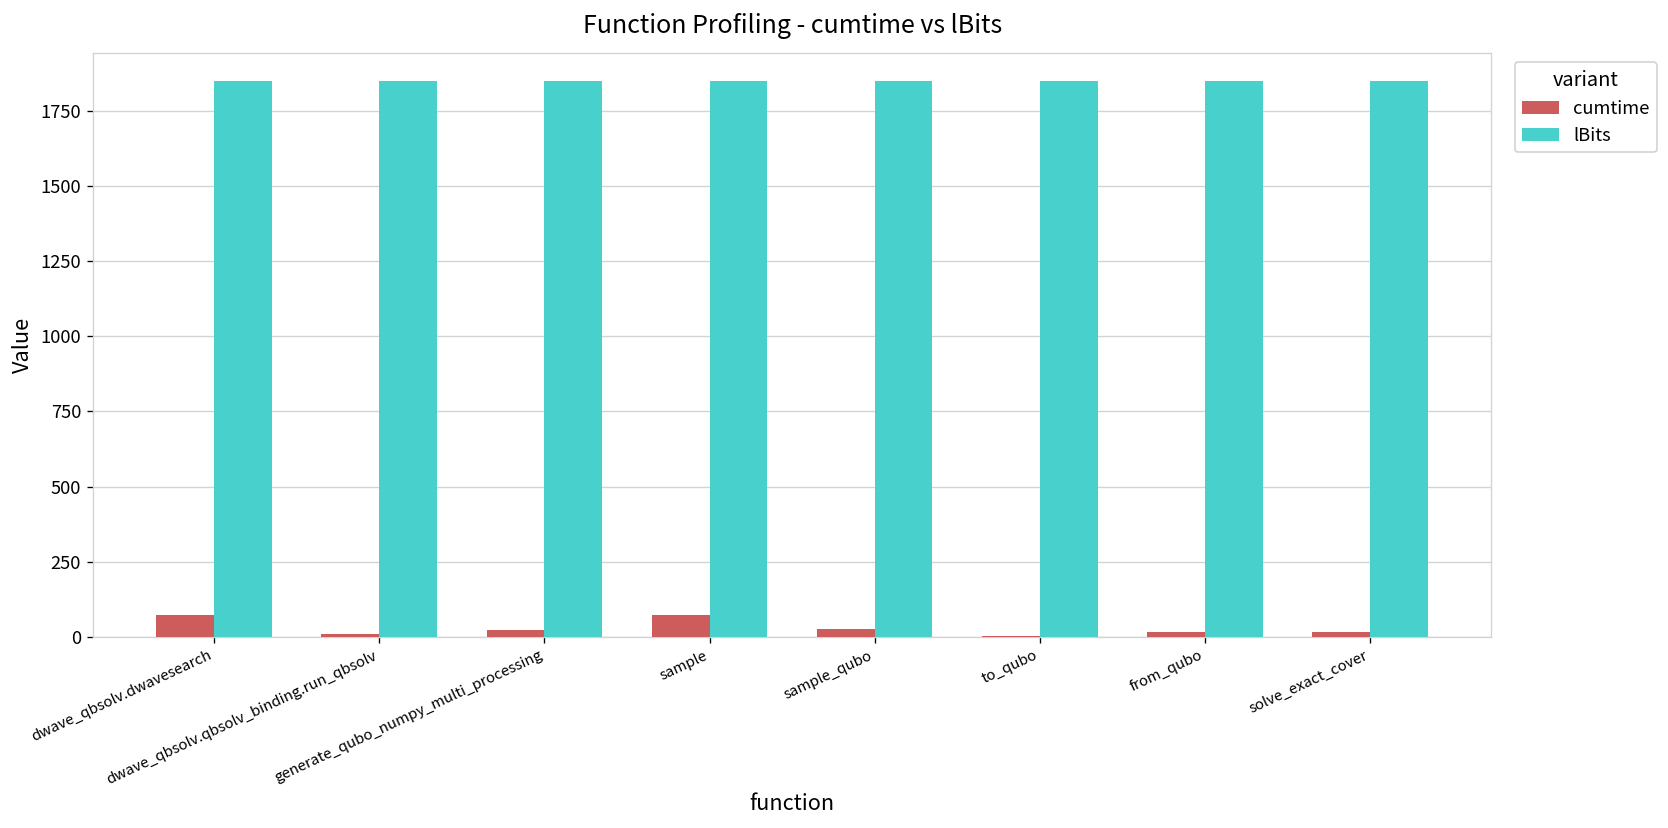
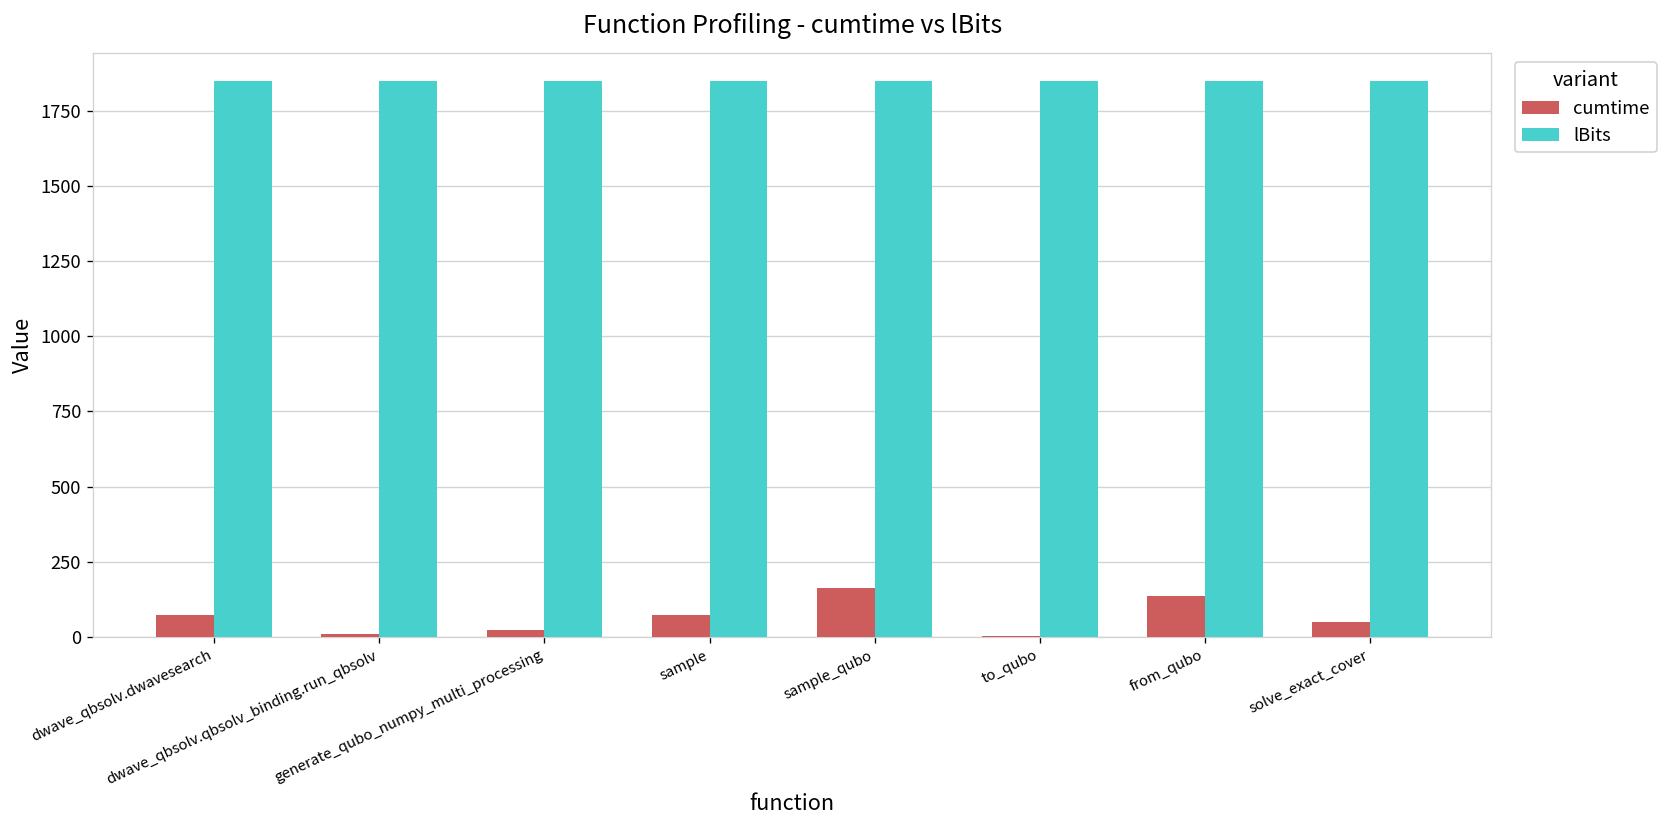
  {
    "cumtime": {
      "dwave_qbsolv.dwavesearch": 70,
      "dwave_qbsolv.qbsolv_binding.run_qbsolv": 10,
      "generate_qubo_numpy_multi_processing": 20,
      "sample": 70,
-     "sample_qubo": 30,
-     "from_qubo": 20,
-     "solve_exact_cover": 20
+     "sample_qubo": 160,
+     "from_qubo": 140,
+     "solve_exact_cover": 50
    },
    "lBits": {
      "dwave_qbsolv.dwavesearch": 1850,
      "dwave_qbsolv.qbsolv_binding.run_qbsolv": 1850,
      "generate_qubo_numpy_multi_processing": 1850,
      "sample": 1850,
      "sample_qubo": 1850,
      "to_qubo": 1850,
      "from_qubo": 1850,
      "solve_exact_cover": 1850
    }
  }
